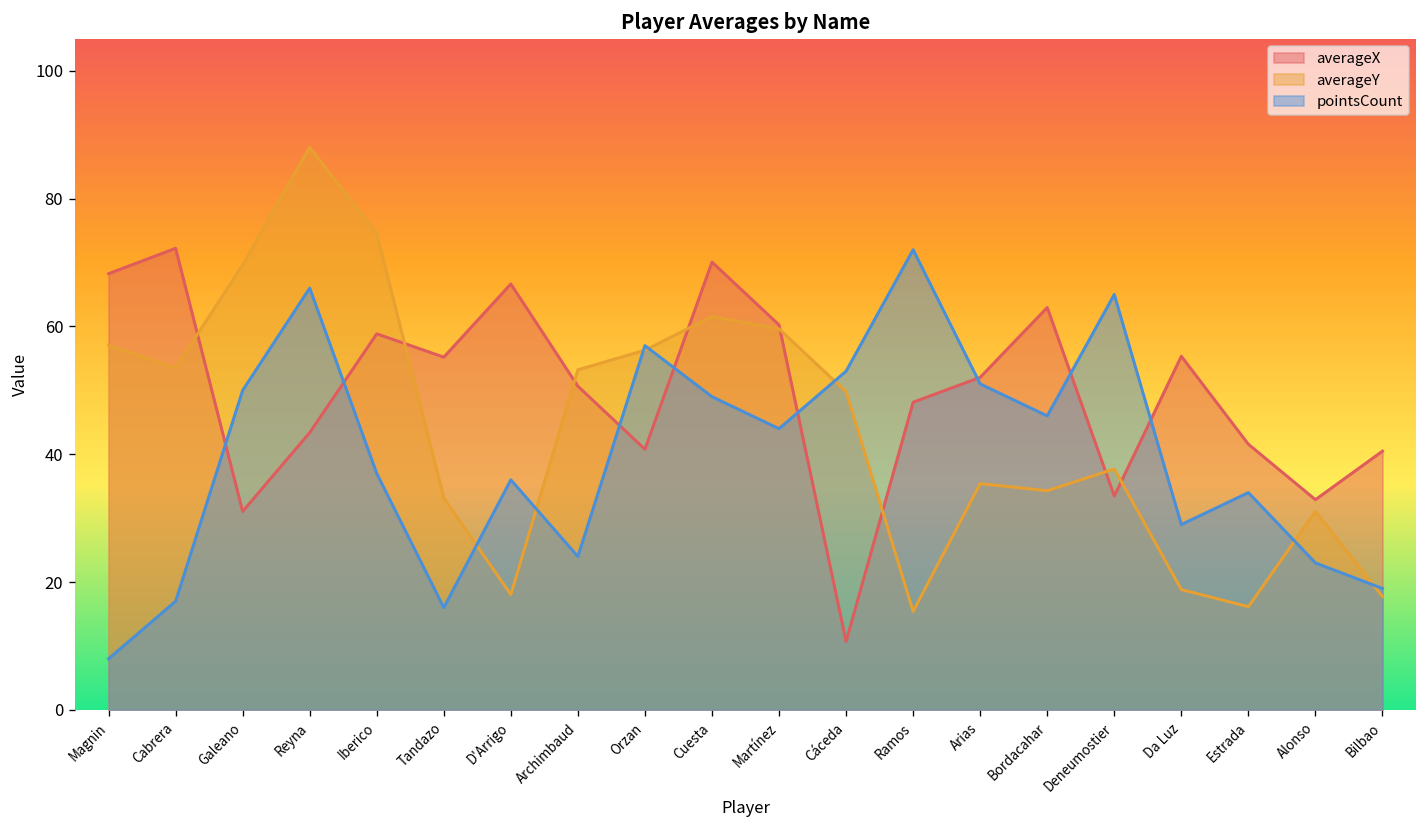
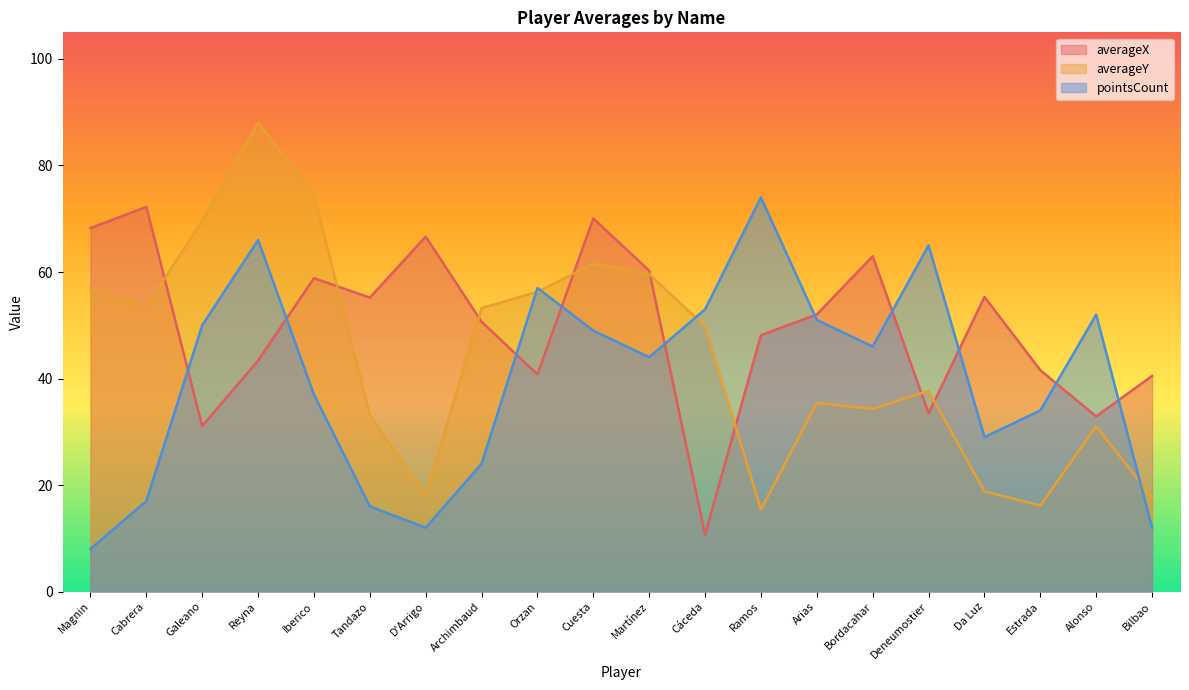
  {
    "pointsCount": {
      "Magnin": 8,
      "Cabrera": 17,
      "Galeano": 50,
      "Reyna": 66,
      "Iberico": 37,
      "Tandazo": 16,
-     "D'Arrigo": 36,
+     "D'Arrigo": 12,
      "Archimbaud": 24,
      "Orzan": 57,
      "Cuesta": 49,
      "Martínez": 44,
      "Cáceda": 53,
-     "Ramos": 72,
+     "Ramos": 74,
      "Arias": 51,
      "Bordacahar": 46,
      "Deneumostier": 65,
      "Da Luz": 29,
      "Estrada": 34,
-     "Alonso": 23,
-     "Bilbao": 19
+     "Alonso": 52,
+     "Bilbao": 12
    }
  }
